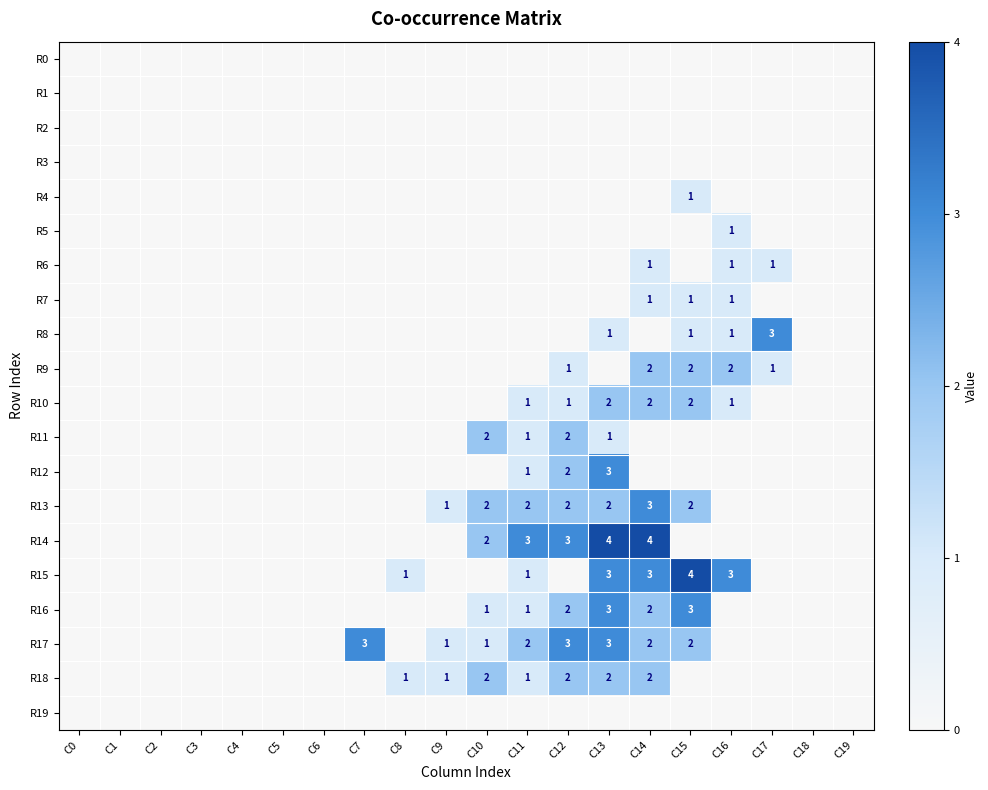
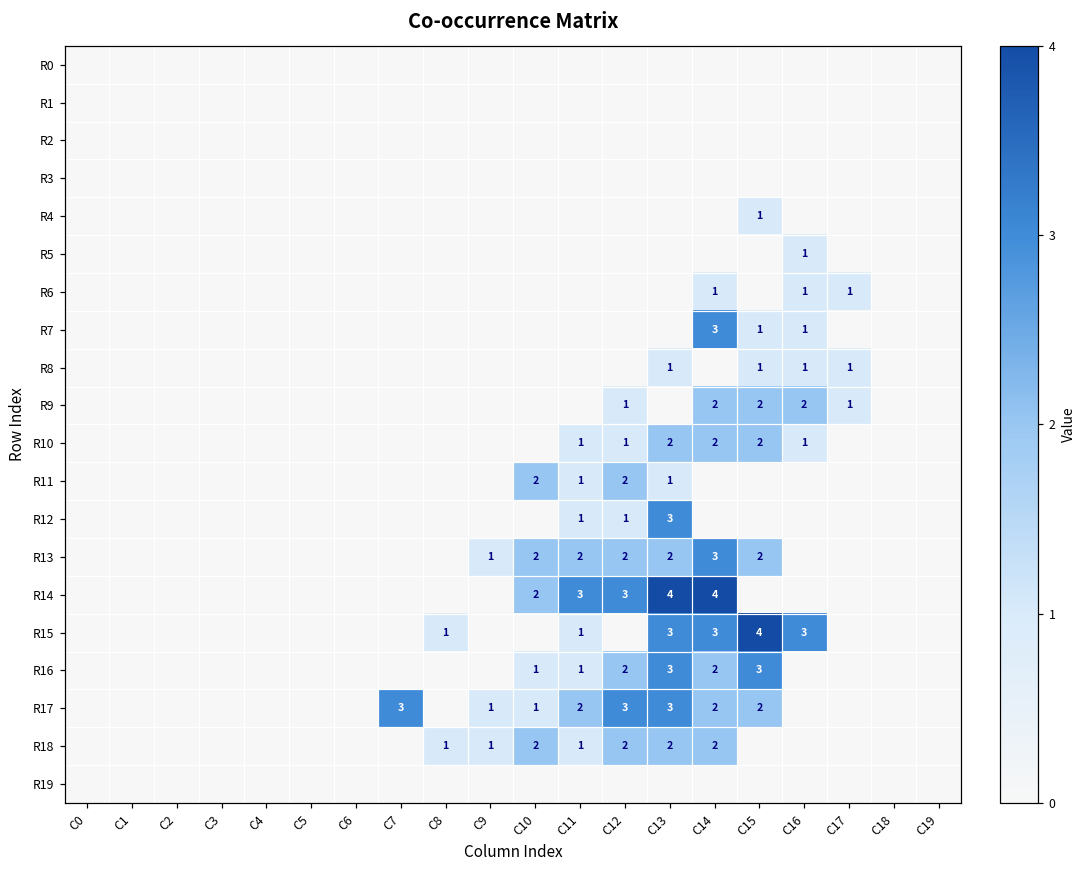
  {
    "R4": {
      "C15": 1
    },
    "R5": {
      "C16": 1
    },
    "R6": {
      "C14": 1,
      "C16": 1,
      "C17": 1
    },
    "R7": {
-     "C14": 1,
+     "C14": 3,
      "C15": 1,
      "C16": 1
    },
    "R8": {
      "C13": 1,
      "C15": 1,
      "C16": 1,
-     "C17": 3
+     "C17": 1
    },
    "R9": {
      "C12": 1,
      "C14": 2,
      "C15": 2,
      "C16": 2,
      "C17": 1
    },
    "R10": {
      "C11": 1,
      "C12": 1,
      "C13": 2,
      "C14": 2,
      "C15": 2,
      "C16": 1
    },
    "R11": {
      "C10": 2,
      "C11": 1,
      "C12": 2,
      "C13": 1
    },
    "R12": {
      "C11": 1,
-     "C12": 2,
+     "C12": 1,
      "C13": 3
    },
    "R13": {
      "C9": 1,
      "C10": 2,
      "C11": 2,
      "C12": 2,
      "C13": 2,
      "C14": 3,
      "C15": 2
    },
    "R14": {
      "C10": 2,
      "C11": 3,
      "C12": 3,
      "C13": 4,
      "C14": 4
    },
    "R15": {
      "C8": 1,
      "C11": 1,
      "C13": 3,
      "C14": 3,
      "C15": 4,
      "C16": 3
    },
    "R16": {
      "C10": 1,
      "C11": 1,
      "C12": 2,
      "C13": 3,
      "C14": 2,
      "C15": 3
    },
    "R17": {
      "C7": 3,
      "C9": 1,
      "C10": 1,
      "C11": 2,
      "C12": 3,
      "C13": 3,
      "C14": 2,
      "C15": 2
    },
    "R18": {
      "C8": 1,
      "C9": 1,
      "C10": 2,
      "C11": 1,
      "C12": 2,
      "C13": 2,
      "C14": 2
    }
  }
